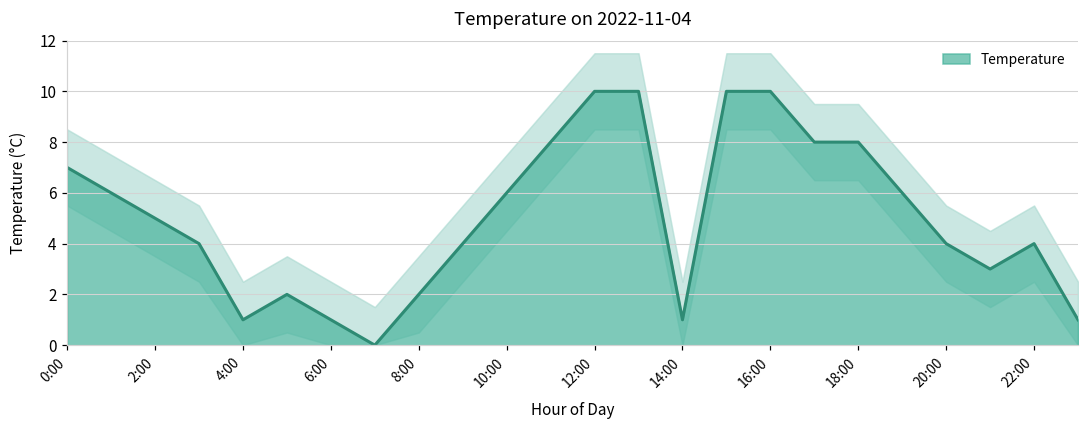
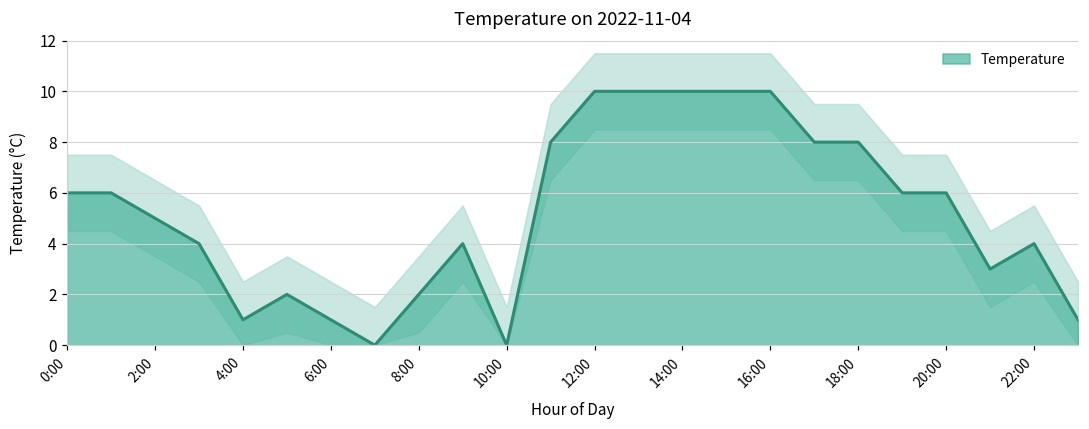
  {
    "Temperature": {
-     "0:00": 7,
+     "0:00": 6,
      "2:00": 5,
      "4:00": 1,
      "6:00": 1,
      "8:00": 2,
-     "10:00": 6,
+     "10:00": 0,
      "12:00": 10,
-     "14:00": 1,
+     "14:00": 10,
      "16:00": 10,
      "18:00": 8,
-     "20:00": 4,
+     "20:00": 6,
      "22:00": 4
    }
  }
